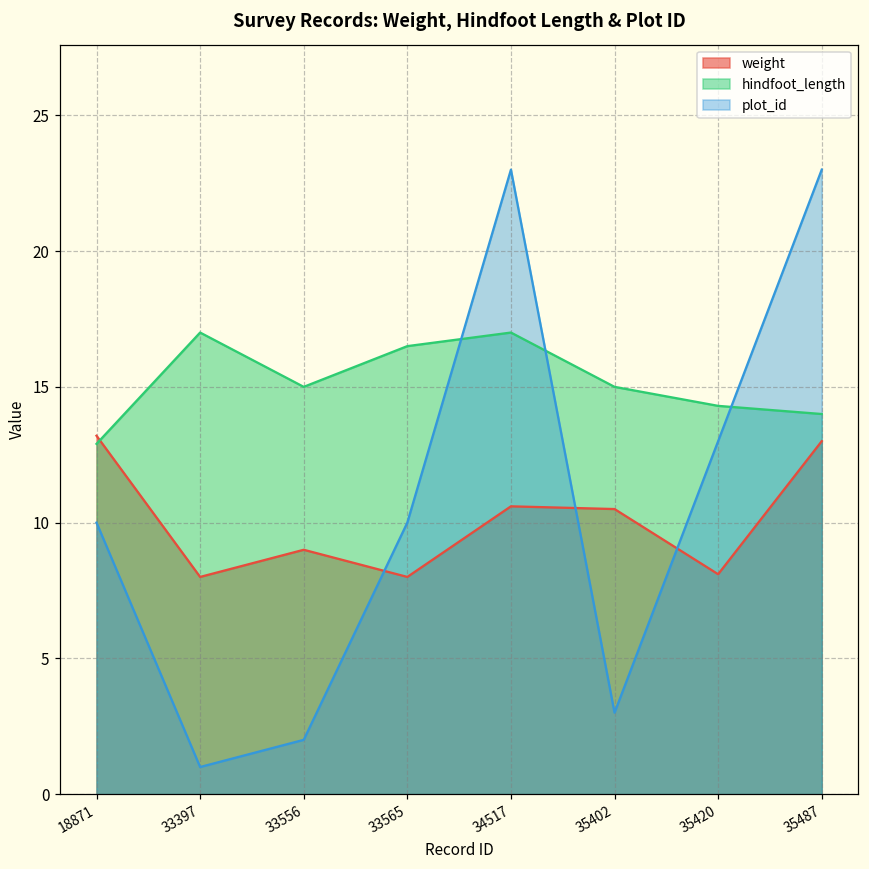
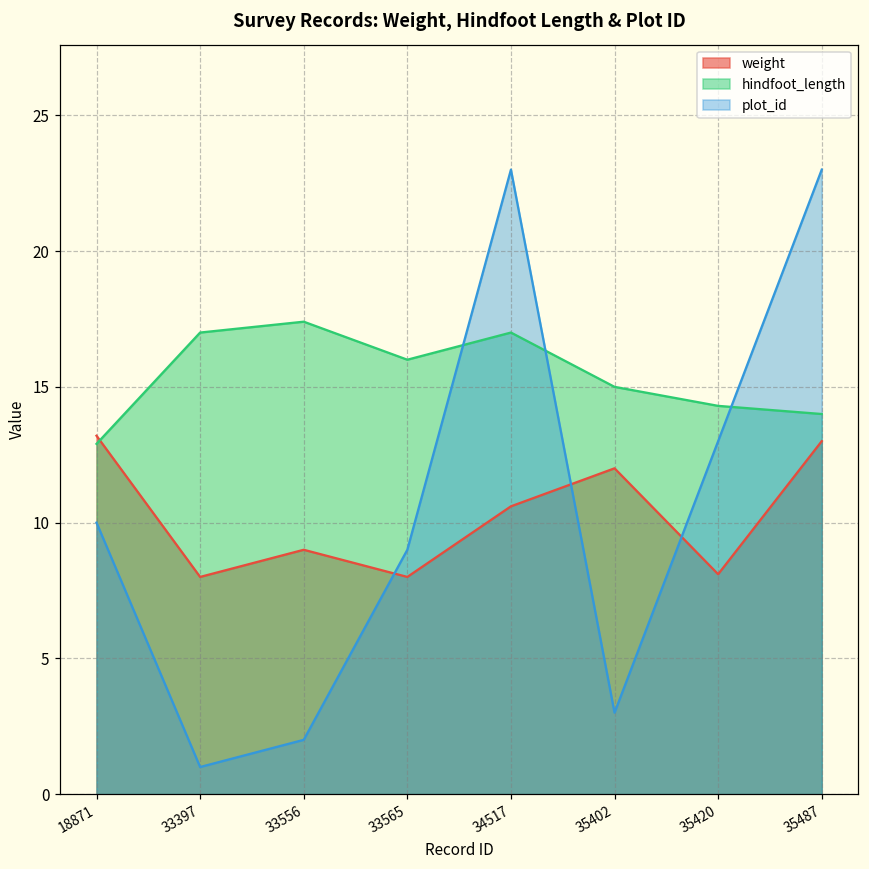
  {
    "weight": {
      "18871": 13.2,
      "33397": 8.0,
      "33556": 9.0,
      "33565": 8.0,
      "34517": 10.6,
-     "35402": 10.5,
+     "35402": 12.0,
      "35420": 8.1,
      "35487": 13.0
    },
    "hindfoot_length": {
      "18871": 12.9,
      "33397": 17.0,
-     "33556": 15.0,
-     "33565": 16.5,
+     "33556": 17.4,
+     "33565": 16.0,
      "34517": 17.0,
      "35402": 15.0,
      "35420": 14.3,
      "35487": 14.0
    },
    "plot_id": {
      "18871": 10,
      "33397": 1,
      "33556": 2,
-     "33565": 10,
+     "33565": 9,
      "34517": 23,
      "35402": 3,
      "35420": 13,
      "35487": 23
    }
  }
